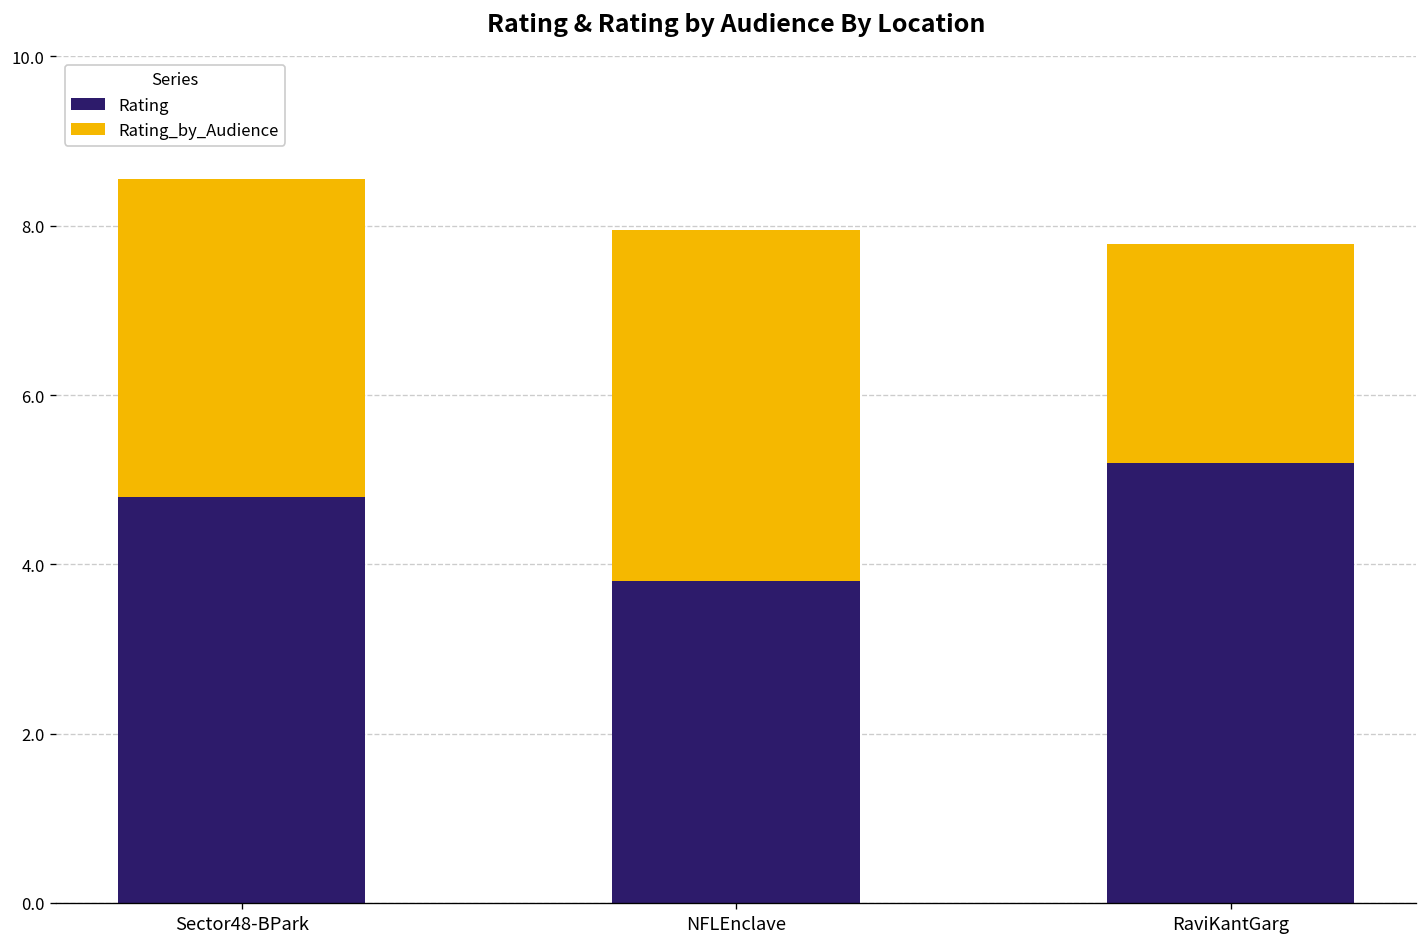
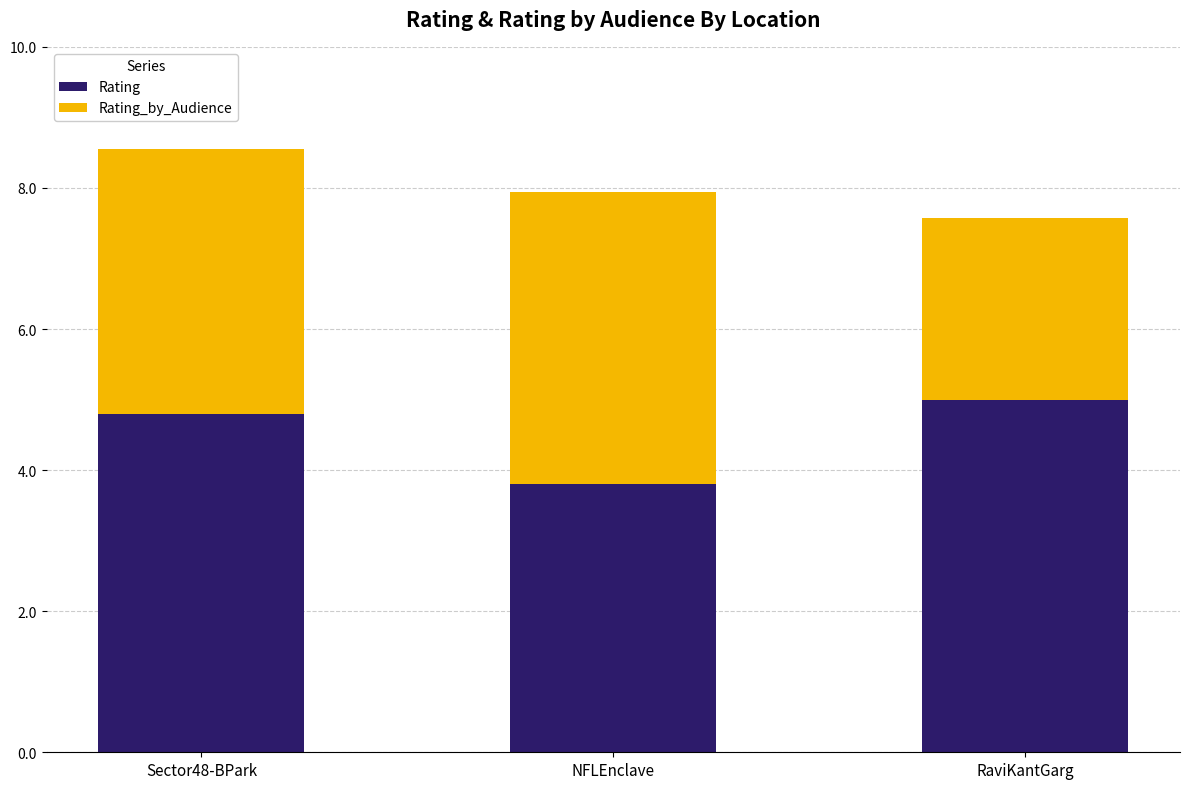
  {
    "Rating": {
      "Sector48-BPark": 4.8,
      "NFLEnclave": 3.8,
-     "RaviKantGarg": 5.2
+     "RaviKantGarg": 5.0
    },
    "Rating_by_Audience": {
      "Sector48-BPark": 3.8,
      "NFLEnclave": 4.1,
      "RaviKantGarg": 2.6
    }
  }
